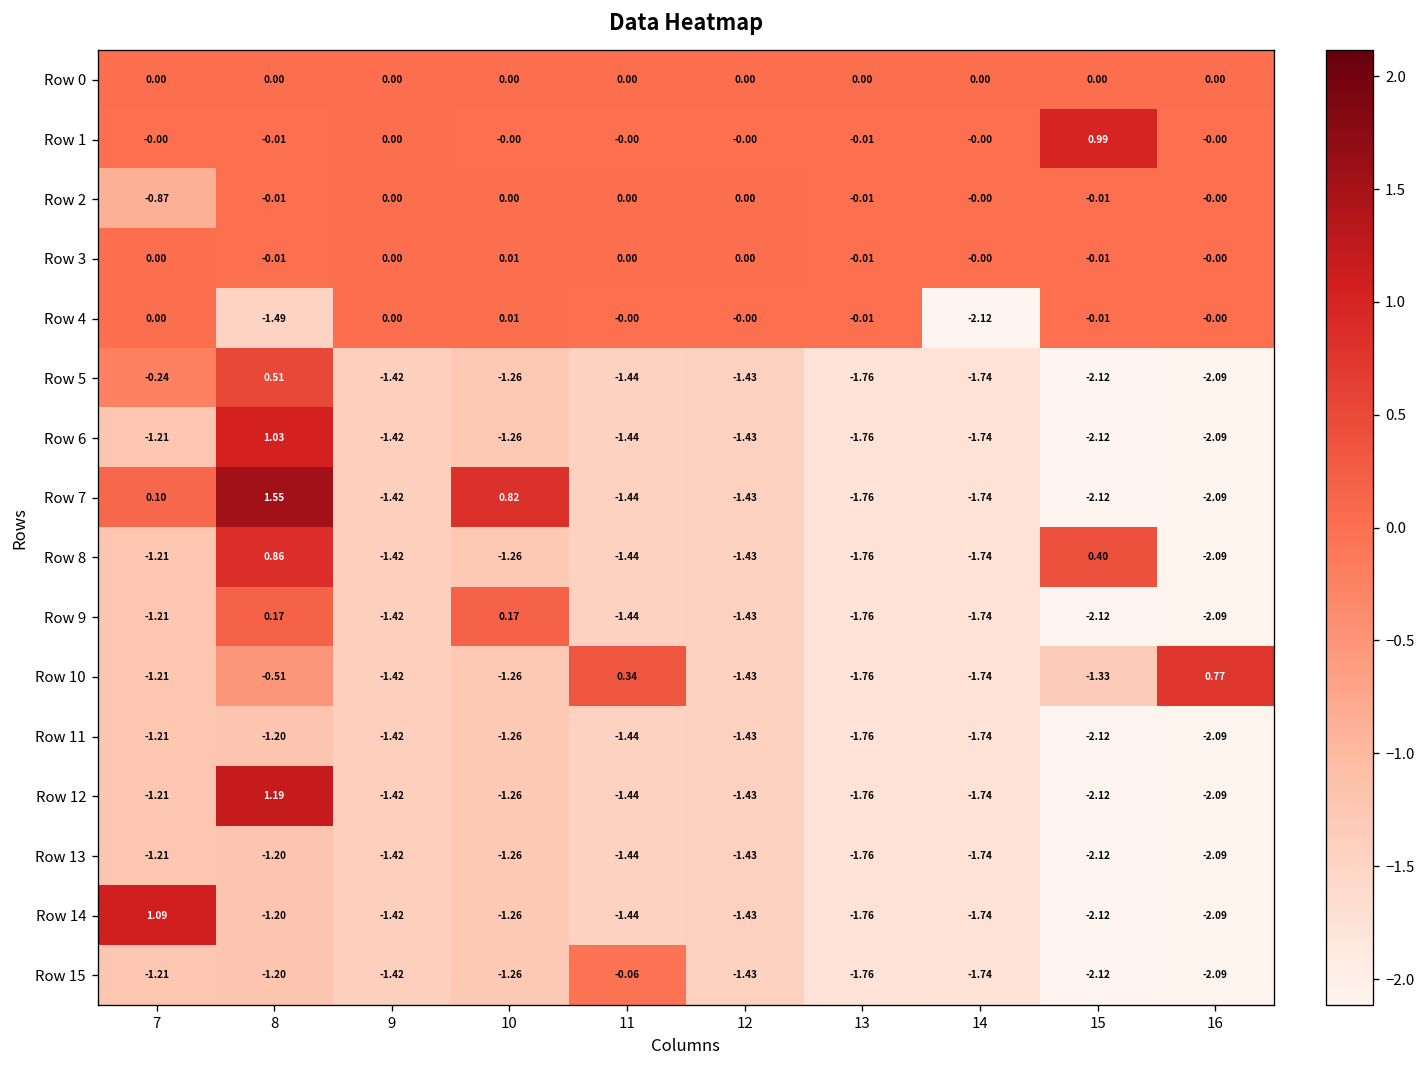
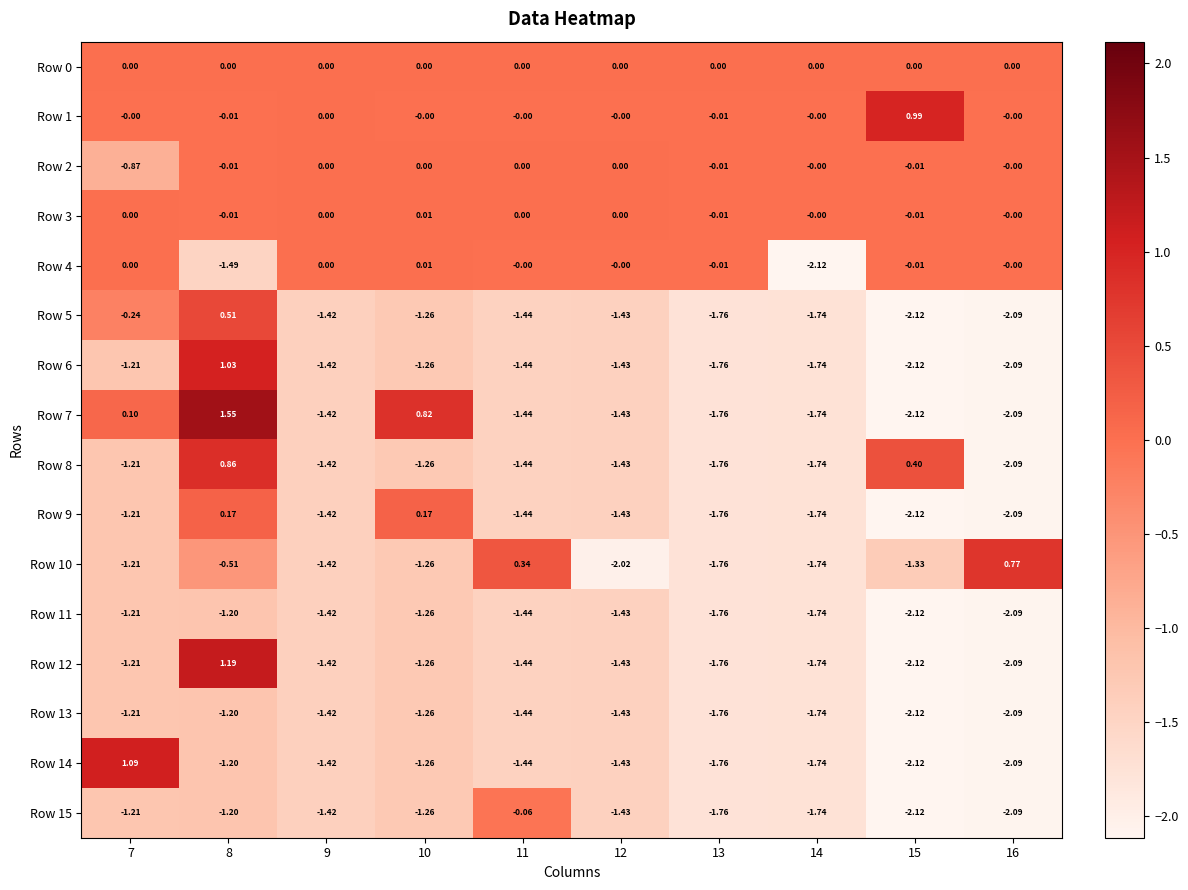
  {
    "Row 0": {
      "7": 0.00,
      "8": 0.00,
      "9": 0.00,
      "10": 0.00,
      "11": 0.00,
      "12": 0.00,
      "13": 0.00,
      "14": 0.00,
      "15": 0.00,
      "16": 0.00
    },
    "Row 1": {
      "7": -0.00,
      "8": -0.01,
      "9": 0.00,
      "10": -0.00,
      "11": -0.00,
      "12": -0.00,
      "13": -0.01,
      "14": -0.00,
      "15": 0.99,
      "16": -0.00
    },
    "Row 2": {
      "7": -0.87,
      "8": -0.01,
      "9": 0.00,
      "10": 0.00,
      "11": 0.00,
      "12": 0.00,
      "13": -0.01,
      "14": -0.00,
      "15": -0.01,
      "16": -0.00
    },
    "Row 3": {
      "7": 0.00,
      "8": -0.01,
      "9": 0.00,
      "10": 0.01,
      "11": 0.00,
      "12": 0.00,
      "13": -0.01,
      "14": -0.00,
      "15": -0.01,
      "16": -0.00
    },
    "Row 4": {
      "7": 0.00,
      "8": -1.49,
      "9": 0.00,
      "10": 0.01,
      "11": -0.00,
      "12": -0.00,
      "13": -0.01,
      "14": -2.12,
      "15": -0.01,
      "16": -0.00
    },
    "Row 5": {
      "7": -0.24,
      "8": 0.51,
      "9": -1.42,
      "10": -1.26,
      "11": -1.44,
      "12": -1.43,
      "13": -1.76,
      "14": -1.74,
      "15": -2.12,
      "16": -2.09
    },
    "Row 6": {
      "7": -1.21,
      "8": 1.03,
      "9": -1.42,
      "10": -1.26,
      "11": -1.44,
      "12": -1.43,
      "13": -1.76,
      "14": -1.74,
      "15": -2.12,
      "16": -2.09
    },
    "Row 7": {
      "7": 0.10,
      "8": 1.55,
      "9": -1.42,
      "10": 0.82,
      "11": -1.44,
      "12": -1.43,
      "13": -1.76,
      "14": -1.74,
      "15": -2.12,
      "16": -2.09
    },
    "Row 8": {
      "7": -1.21,
      "8": 0.86,
      "9": -1.42,
      "10": -1.26,
      "11": -1.44,
      "12": -1.43,
      "13": -1.76,
      "14": -1.74,
      "15": 0.40,
      "16": -2.09
    },
    "Row 9": {
      "7": -1.21,
      "8": 0.17,
      "9": -1.42,
      "10": 0.17,
      "11": -1.44,
      "12": -1.43,
      "13": -1.76,
      "14": -1.74,
      "15": -2.12,
      "16": -2.09
    },
    "Row 10": {
      "7": -1.21,
      "8": -0.51,
      "9": -1.42,
      "10": -1.26,
      "11": 0.34,
-     "12": -1.43,
+     "12": -2.02,
      "13": -1.76,
      "14": -1.74,
      "15": -1.33,
      "16": 0.77
    },
    "Row 11": {
      "7": -1.21,
      "8": -1.20,
      "9": -1.42,
      "10": -1.26,
      "11": -1.44,
      "12": -1.43,
      "13": -1.76,
      "14": -1.74,
      "15": -2.12,
      "16": -2.09
    },
    "Row 12": {
      "7": -1.21,
      "8": 1.19,
      "9": -1.42,
      "10": -1.26,
      "11": -1.44,
      "12": -1.43,
      "13": -1.76,
      "14": -1.74,
      "15": -2.12,
      "16": -2.09
    },
    "Row 13": {
      "7": -1.21,
      "8": -1.20,
      "9": -1.42,
      "10": -1.26,
      "11": -1.44,
      "12": -1.43,
      "13": -1.76,
      "14": -1.74,
      "15": -2.12,
      "16": -2.09
    },
    "Row 14": {
      "7": 1.09,
      "8": -1.20,
      "9": -1.42,
      "10": -1.26,
      "11": -1.44,
      "12": -1.43,
      "13": -1.76,
      "14": -1.74,
      "15": -2.12,
      "16": -2.09
    },
    "Row 15": {
      "7": -1.21,
      "8": -1.20,
      "9": -1.42,
      "10": -1.26,
      "11": -0.06,
      "12": -1.43,
      "13": -1.76,
      "14": -1.74,
      "15": -2.12,
      "16": -2.09
    }
  }
